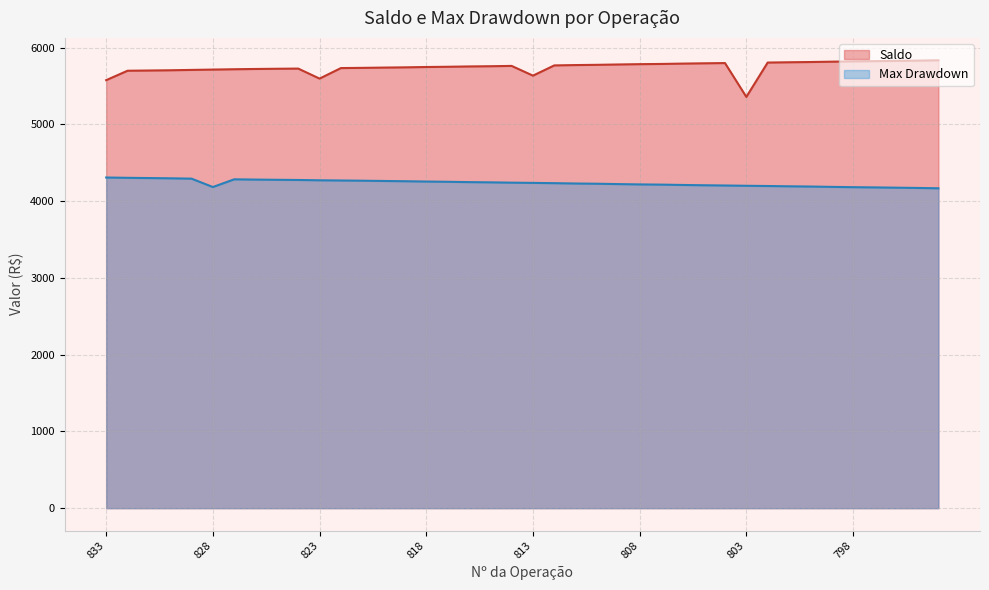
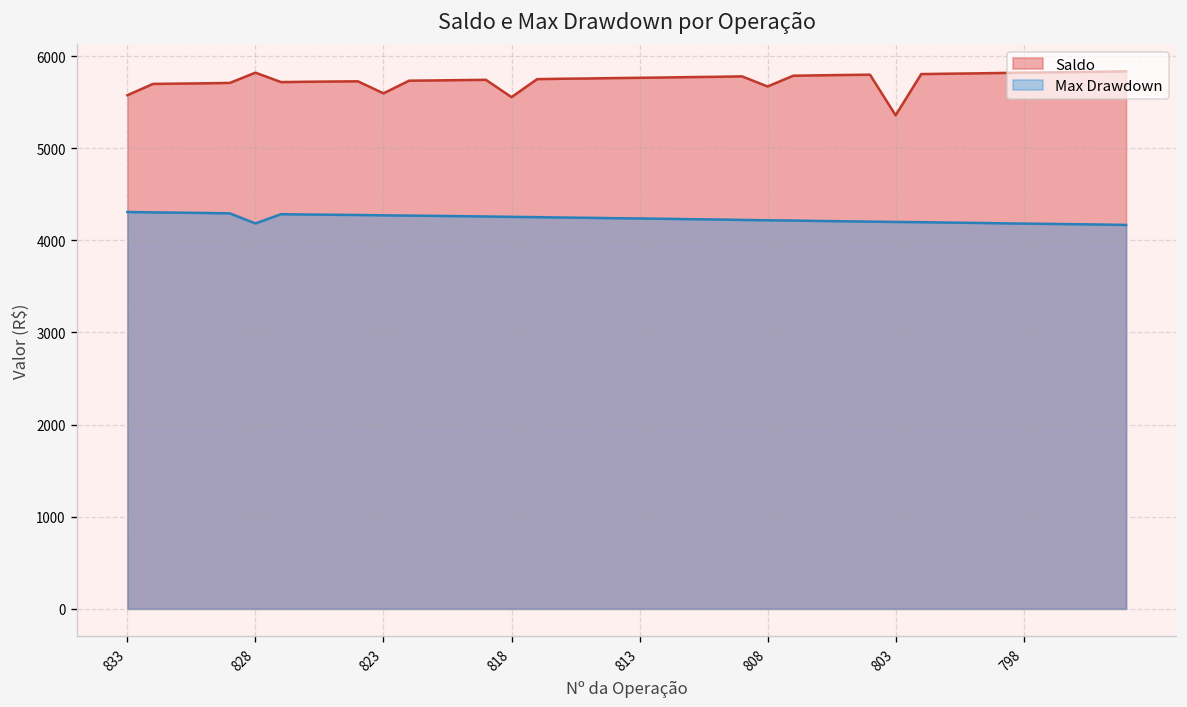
  {
    "Saldo": {
      "833": 5600,
-     "828": 5700,
+     "828": 5800,
      "823": 5600,
-     "818": 5700,
-     "813": 5600,
-     "808": 5800,
+     "818": 5600,
+     "813": 5800,
+     "808": 5700,
      "803": 5400
    },
    "Max Drawdown": {
      "833": 4300,
      "828": 4200,
      "823": 4300,
      "818": 4300,
      "813": 4200,
      "808": 4200,
      "803": 4200,
      "798": 4200
    }
  }
